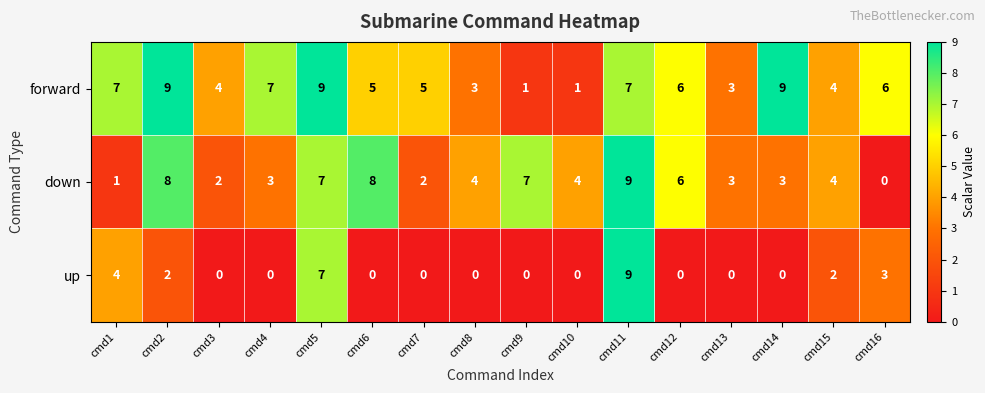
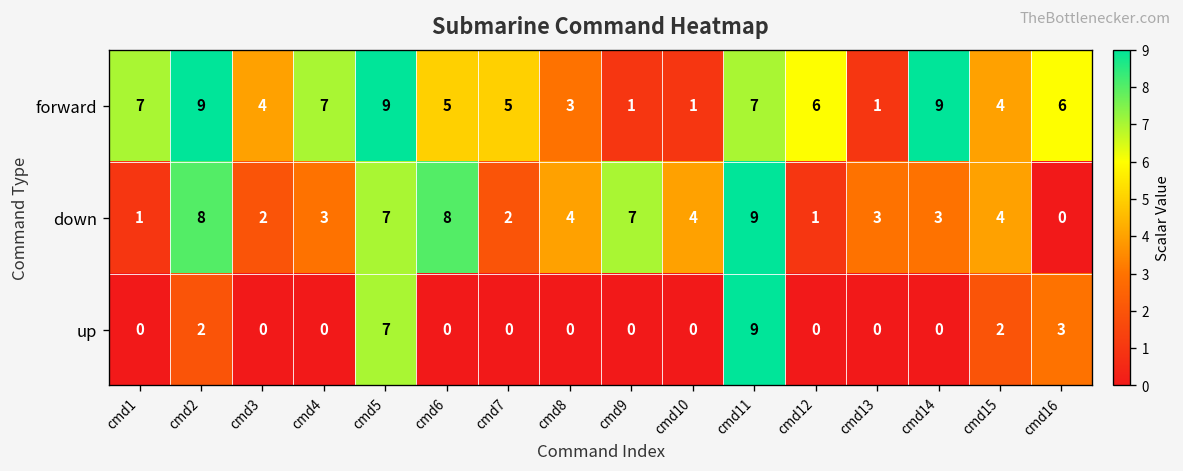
  {
    "forward": {
      "cmd1": 7,
      "cmd2": 9,
      "cmd3": 4,
      "cmd4": 7,
      "cmd5": 9,
      "cmd6": 5,
      "cmd7": 5,
      "cmd8": 3,
      "cmd9": 1,
      "cmd10": 1,
      "cmd11": 7,
      "cmd12": 6,
-     "cmd13": 3,
+     "cmd13": 1,
      "cmd14": 9,
      "cmd15": 4,
      "cmd16": 6
    },
    "down": {
      "cmd1": 1,
      "cmd2": 8,
      "cmd3": 2,
      "cmd4": 3,
      "cmd5": 7,
      "cmd6": 8,
      "cmd7": 2,
      "cmd8": 4,
      "cmd9": 7,
      "cmd10": 4,
      "cmd11": 9,
-     "cmd12": 6,
+     "cmd12": 1,
      "cmd13": 3,
      "cmd14": 3,
      "cmd15": 4,
      "cmd16": 0
    },
    "up": {
-     "cmd1": 4,
+     "cmd1": 0,
      "cmd2": 2,
      "cmd3": 0,
      "cmd4": 0,
      "cmd5": 7,
      "cmd6": 0,
      "cmd7": 0,
      "cmd8": 0,
      "cmd9": 0,
      "cmd10": 0,
      "cmd11": 9,
      "cmd12": 0,
      "cmd13": 0,
      "cmd14": 0,
      "cmd15": 2,
      "cmd16": 3
    }
  }
